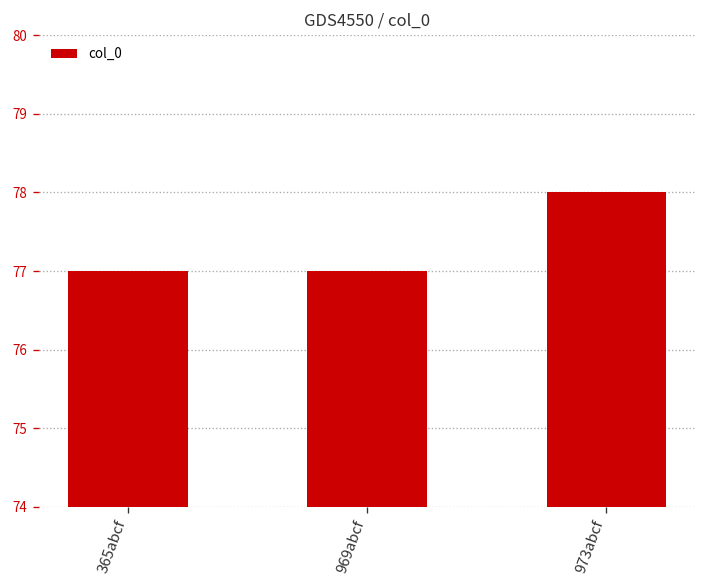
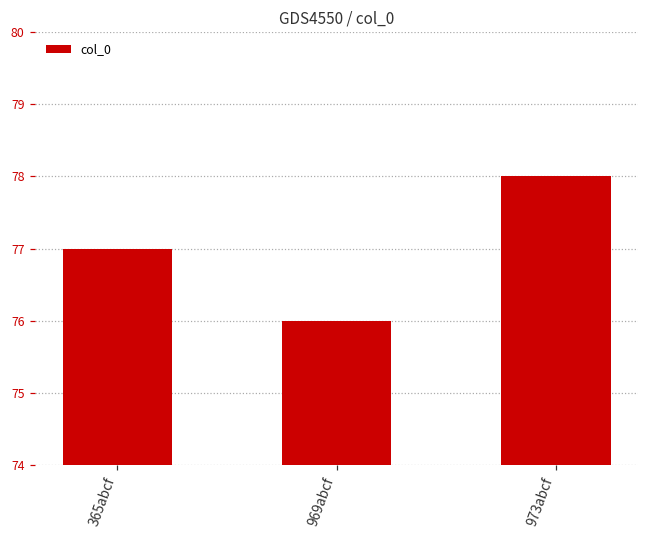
  {
    "365abcf": 77,
-   "969abcf": 77,
+   "969abcf": 76,
    "973abcf": 78
  }
